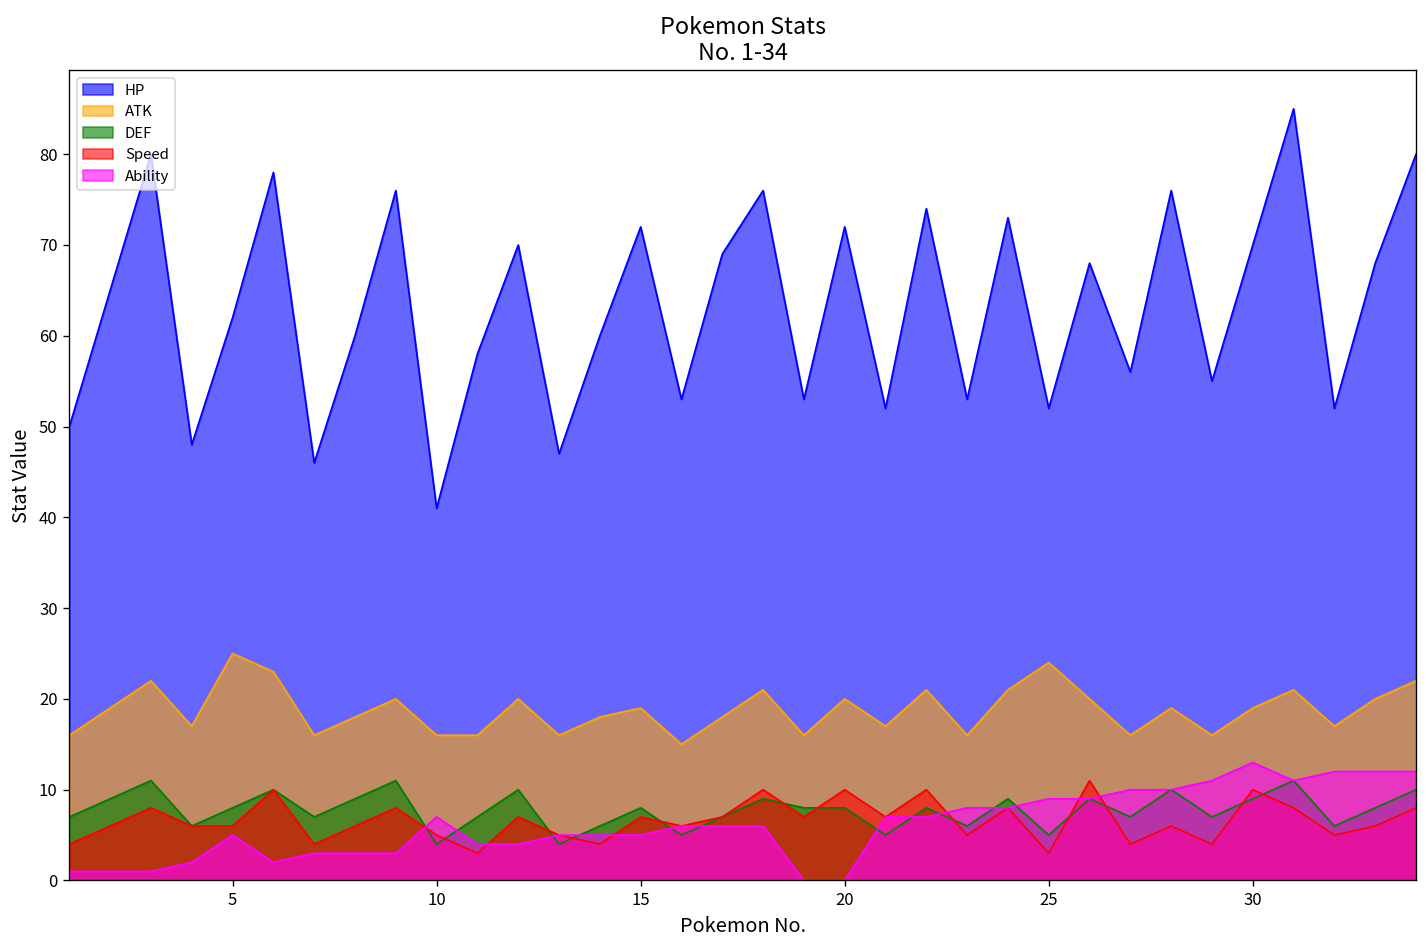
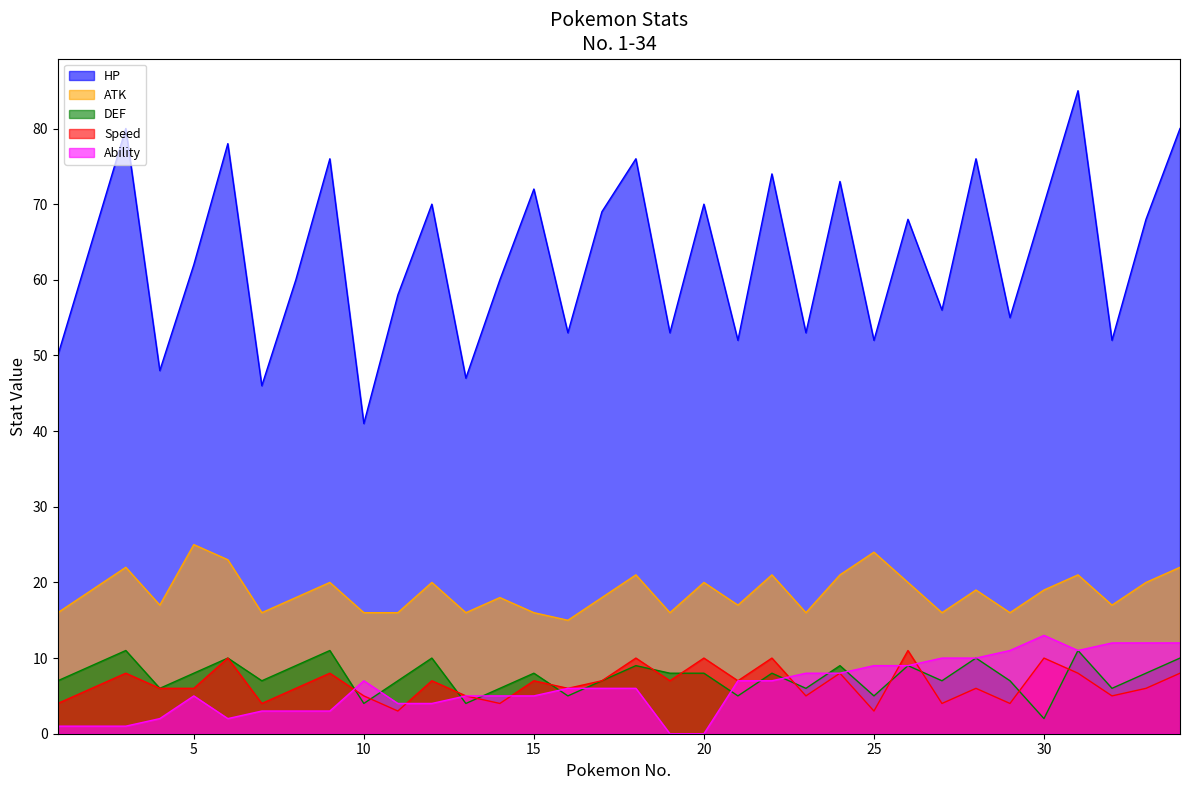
  {
    "HP": {
      "5": 62,
      "10": 41,
      "15": 72,
-     "20": 72,
+     "20": 70,
      "25": 52,
      "30": 70
    },
    "ATK": {
      "5": 25,
      "10": 16,
-     "15": 19,
+     "15": 16,
      "20": 20,
      "25": 24,
      "30": 19
    },
    "DEF": {
      "5": 8,
      "10": 4,
      "15": 8,
      "20": 8,
      "25": 5,
-     "30": 9
+     "30": 2
    },
    "Speed": {
      "5": 6,
      "10": 5,
      "15": 7,
      "20": 10,
      "25": 3,
      "30": 10
    },
    "Ability": {
      "5": 5,
      "10": 7,
      "15": 5,
      "20": 0,
      "25": 9,
      "30": 13
    }
  }
